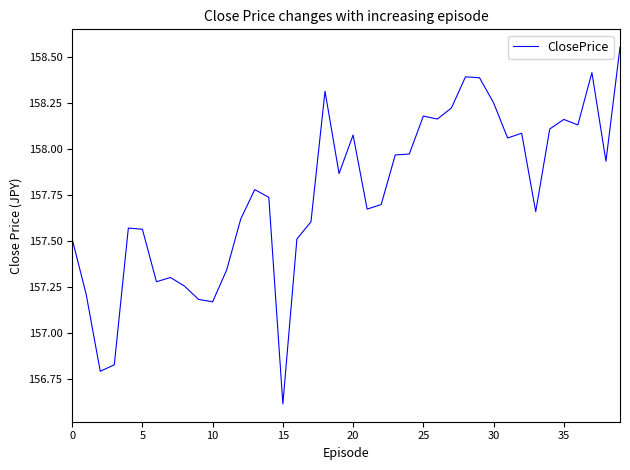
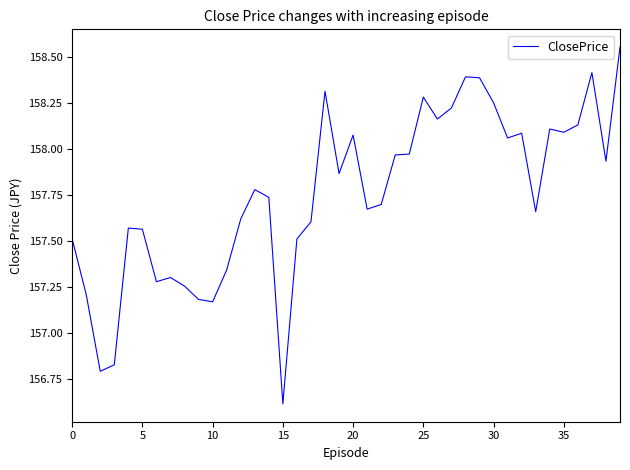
  {
    "0": 157.51,
    "5": 157.56,
    "10": 157.17,
    "15": 156.62,
    "20": 158.07,
-   "25": 158.18,
+   "25": 158.28,
    "30": 158.25,
-   "35": 158.16
+   "35": 158.09
  }
